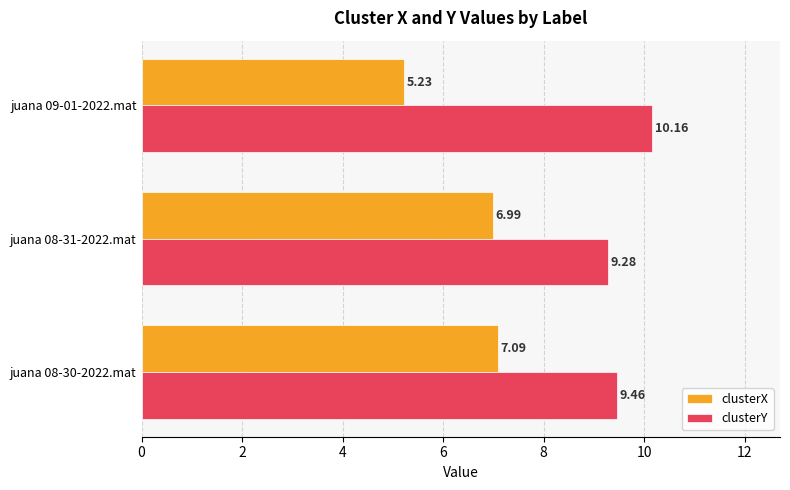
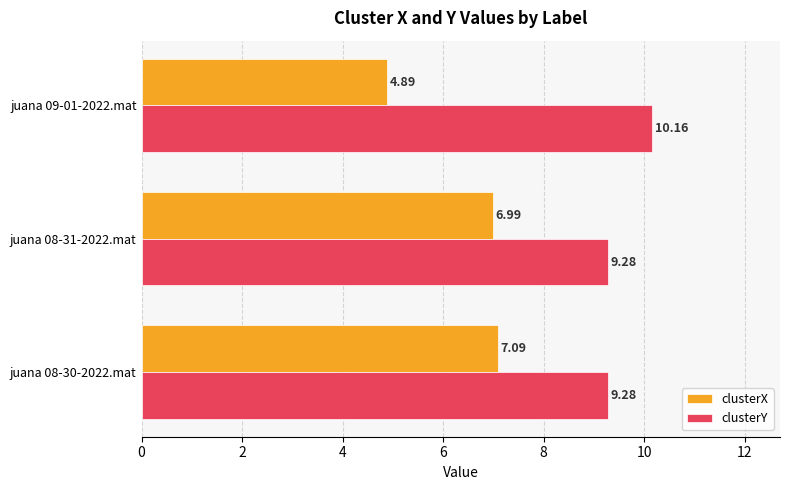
  {
    "clusterX": {
-     "juana 09-01-2022.mat": 5.23,
+     "juana 09-01-2022.mat": 4.89,
      "juana 08-31-2022.mat": 6.99,
      "juana 08-30-2022.mat": 7.09
    },
    "clusterY": {
      "juana 09-01-2022.mat": 10.16,
      "juana 08-31-2022.mat": 9.28,
-     "juana 08-30-2022.mat": 9.46
+     "juana 08-30-2022.mat": 9.28
    }
  }
